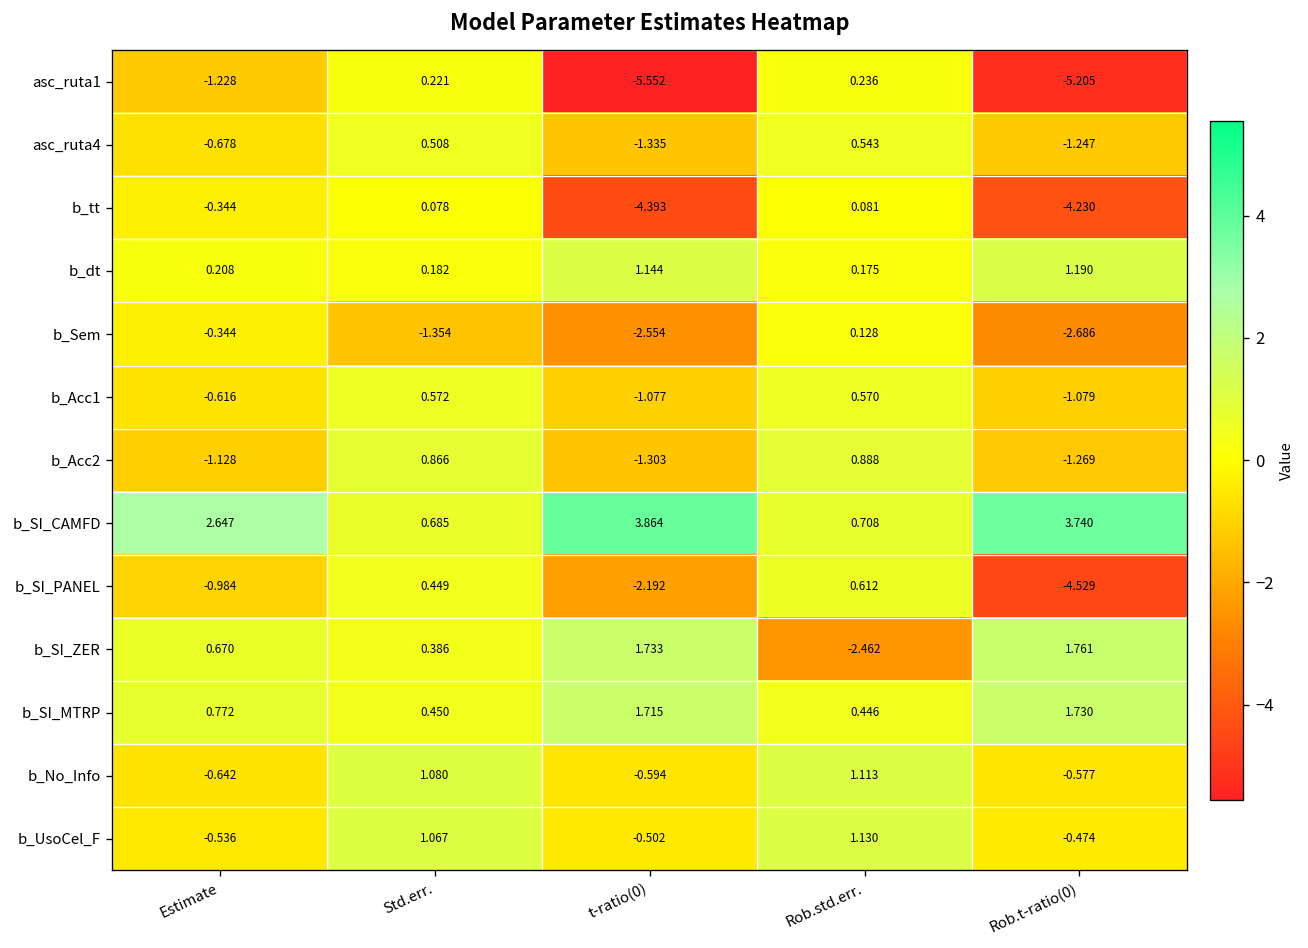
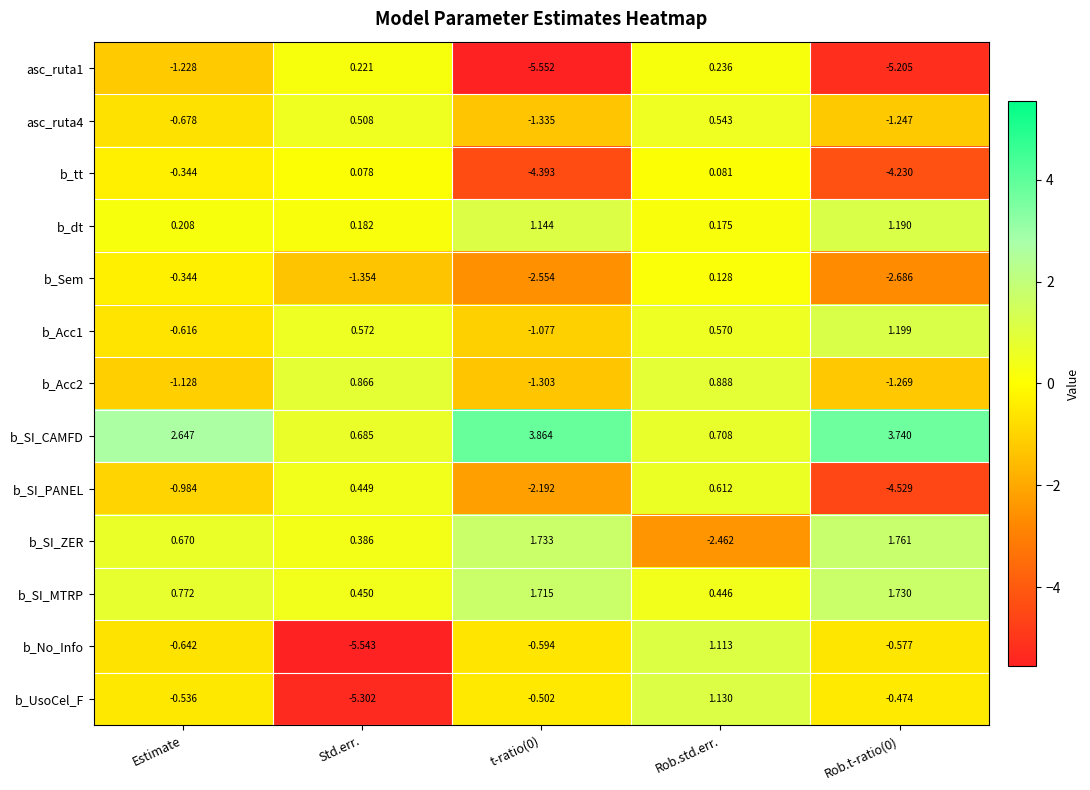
  {
    "asc_ruta1": {
      "Estimate": -1.228,
      "Std.err.": 0.221,
      "t-ratio(0)": -5.552,
      "Rob.std.err.": 0.236,
      "Rob.t-ratio(0)": -5.205
    },
    "asc_ruta4": {
      "Estimate": -0.678,
      "Std.err.": 0.508,
      "t-ratio(0)": -1.335,
      "Rob.std.err.": 0.543,
      "Rob.t-ratio(0)": -1.247
    },
    "b_tt": {
      "Estimate": -0.344,
      "Std.err.": 0.078,
      "t-ratio(0)": -4.393,
      "Rob.std.err.": 0.081,
      "Rob.t-ratio(0)": -4.230
    },
    "b_dt": {
      "Estimate": 0.208,
      "Std.err.": 0.182,
      "t-ratio(0)": 1.144,
      "Rob.std.err.": 0.175,
      "Rob.t-ratio(0)": 1.190
    },
    "b_Sem": {
      "Estimate": -0.344,
      "Std.err.": -1.354,
      "t-ratio(0)": -2.554,
      "Rob.std.err.": 0.128,
      "Rob.t-ratio(0)": -2.686
    },
    "b_Acc1": {
      "Estimate": -0.616,
      "Std.err.": 0.572,
      "t-ratio(0)": -1.077,
      "Rob.std.err.": 0.570,
-     "Rob.t-ratio(0)": -1.079
+     "Rob.t-ratio(0)": 1.199
    },
    "b_Acc2": {
      "Estimate": -1.128,
      "Std.err.": 0.866,
      "t-ratio(0)": -1.303,
      "Rob.std.err.": 0.888,
      "Rob.t-ratio(0)": -1.269
    },
    "b_SI_CAMFD": {
      "Estimate": 2.647,
      "Std.err.": 0.685,
      "t-ratio(0)": 3.864,
      "Rob.std.err.": 0.708,
      "Rob.t-ratio(0)": 3.740
    },
    "b_SI_PANEL": {
      "Estimate": -0.984,
      "Std.err.": 0.449,
      "t-ratio(0)": -2.192,
      "Rob.std.err.": 0.612,
      "Rob.t-ratio(0)": -4.529
    },
    "b_SI_ZER": {
      "Estimate": 0.670,
      "Std.err.": 0.386,
      "t-ratio(0)": 1.733,
      "Rob.std.err.": -2.462,
      "Rob.t-ratio(0)": 1.761
    },
    "b_SI_MTRP": {
      "Estimate": 0.772,
      "Std.err.": 0.450,
      "t-ratio(0)": 1.715,
      "Rob.std.err.": 0.446,
      "Rob.t-ratio(0)": 1.730
    },
    "b_No_Info": {
      "Estimate": -0.642,
-     "Std.err.": 1.080,
+     "Std.err.": -5.543,
      "t-ratio(0)": -0.594,
      "Rob.std.err.": 1.113,
      "Rob.t-ratio(0)": -0.577
    },
    "b_UsoCel_F": {
      "Estimate": -0.536,
-     "Std.err.": 1.067,
+     "Std.err.": -5.302,
      "t-ratio(0)": -0.502,
      "Rob.std.err.": 1.130,
      "Rob.t-ratio(0)": -0.474
    }
  }
